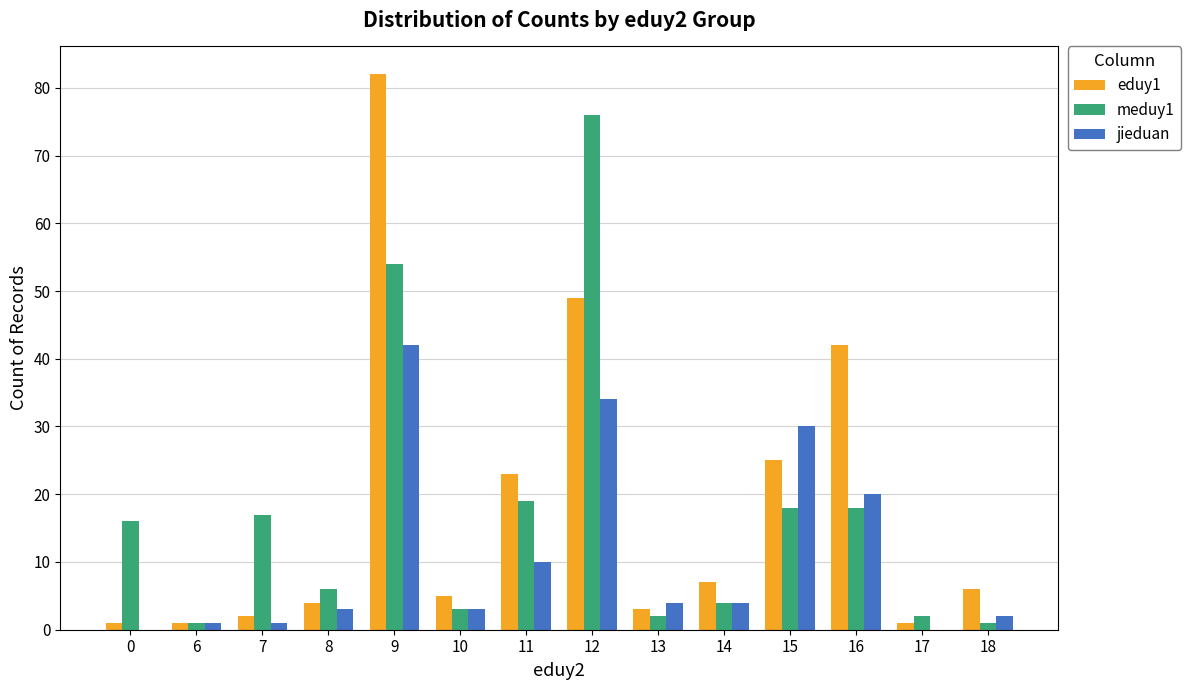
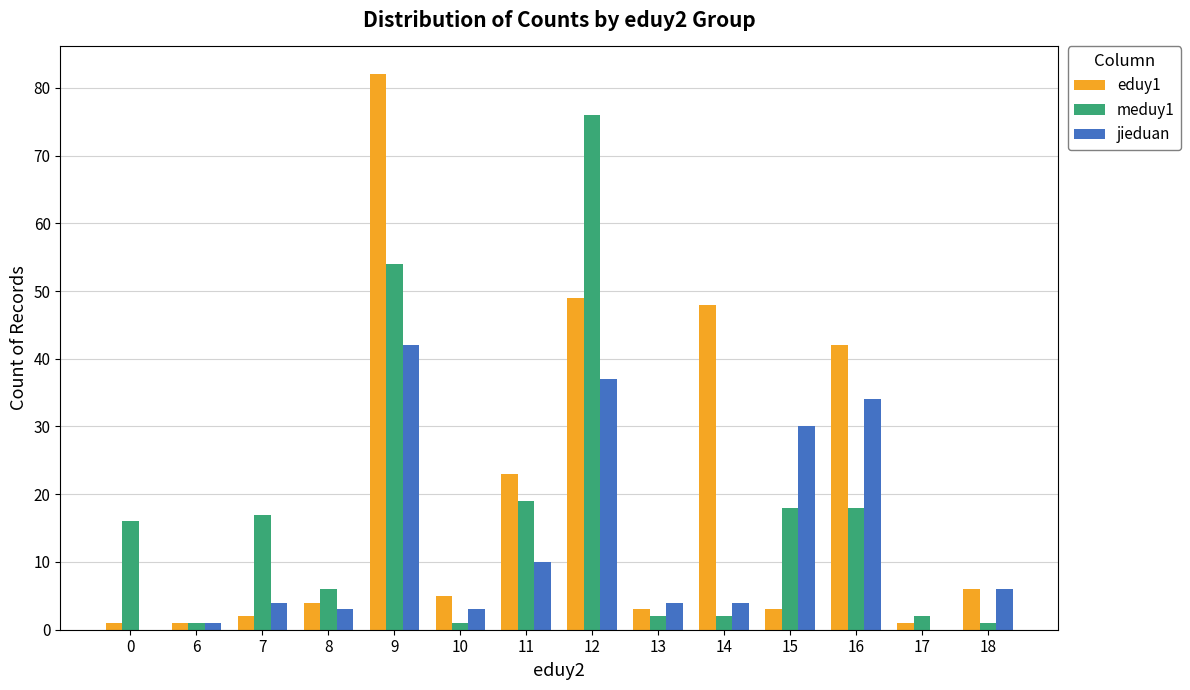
  {
    "eduy1": {
      "0": 1,
      "6": 1,
      "7": 2,
      "8": 4,
      "9": 82,
      "10": 5,
      "11": 23,
      "12": 49,
      "13": 3,
-     "14": 7,
-     "15": 25,
+     "14": 48,
+     "15": 3,
      "16": 42,
      "17": 1,
      "18": 6
    },
    "meduy1": {
      "0": 16,
      "6": 1,
      "7": 17,
      "8": 6,
      "9": 54,
-     "10": 3,
+     "10": 1,
      "11": 19,
      "12": 76,
      "13": 2,
-     "14": 4,
+     "14": 2,
      "15": 18,
      "16": 18,
      "17": 2,
      "18": 1
    },
    "jieduan": {
      "0": 0,
      "6": 1,
-     "7": 1,
+     "7": 4,
      "8": 3,
      "9": 42,
      "10": 3,
      "11": 10,
-     "12": 34,
+     "12": 37,
      "13": 4,
      "14": 4,
      "15": 30,
-     "16": 20,
+     "16": 34,
      "17": 0,
-     "18": 2
+     "18": 6
    }
  }
